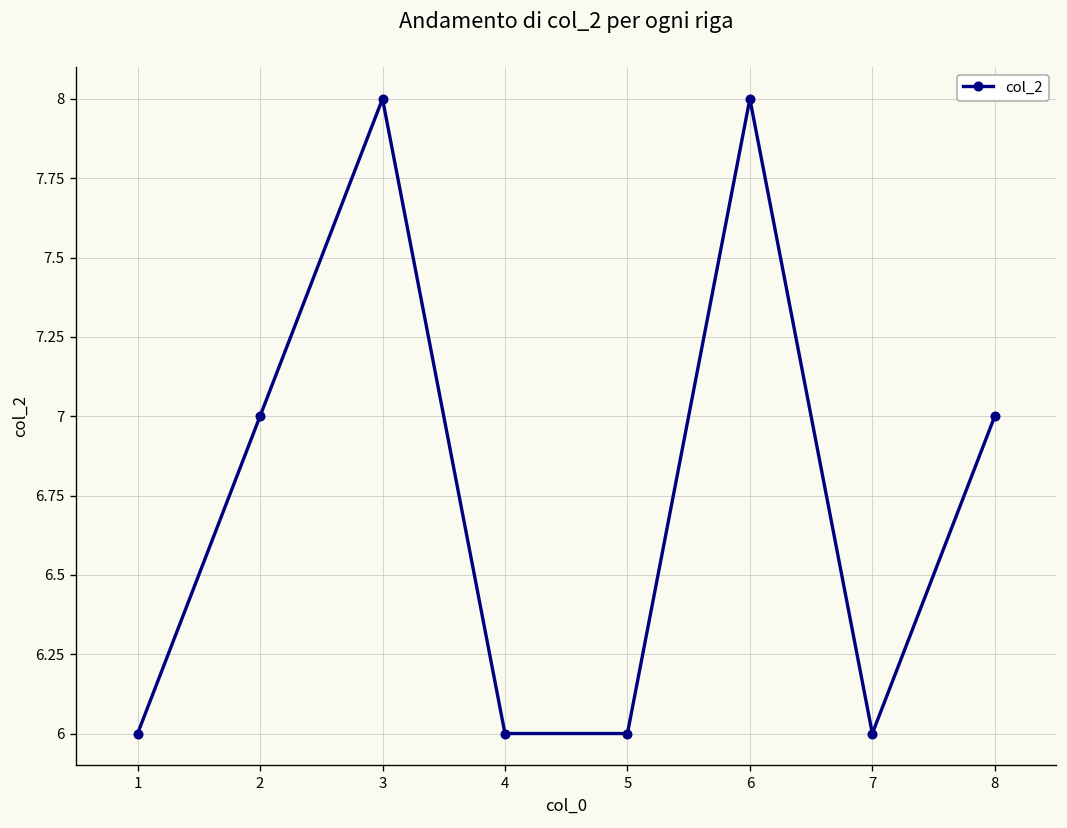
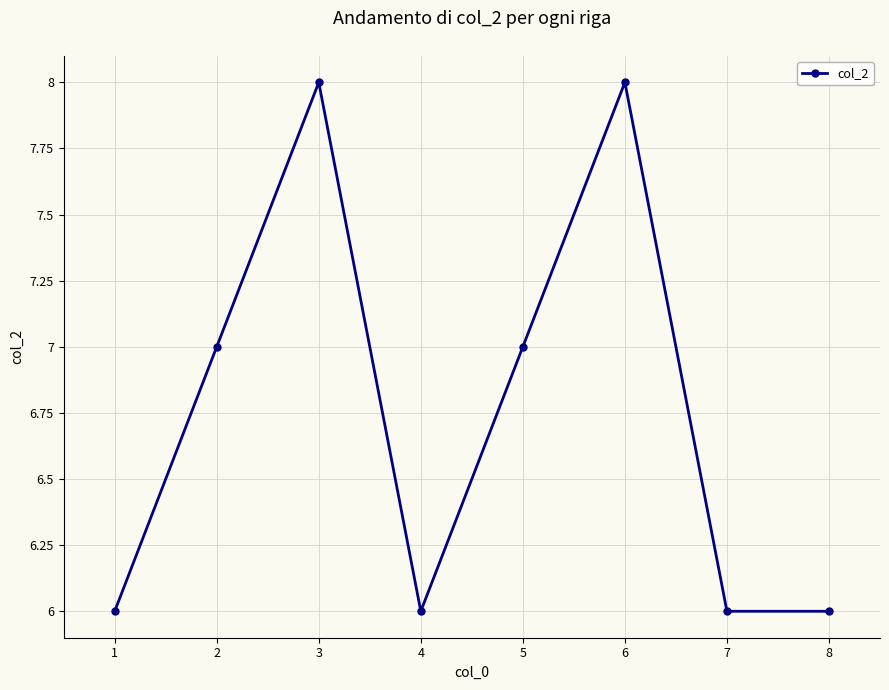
  {
    "1": 6,
    "2": 7,
    "3": 8,
    "4": 6,
-   "5": 6,
+   "5": 7,
    "6": 8,
    "7": 6,
-   "8": 7
+   "8": 6
  }
